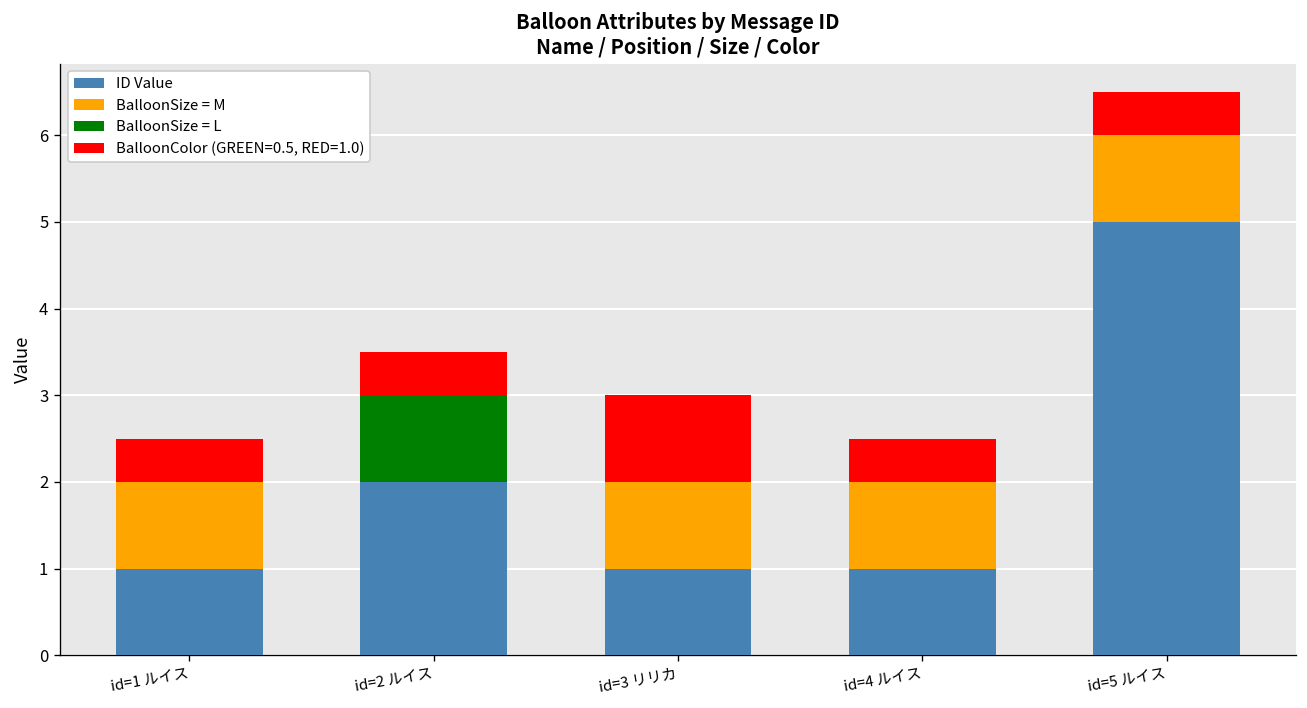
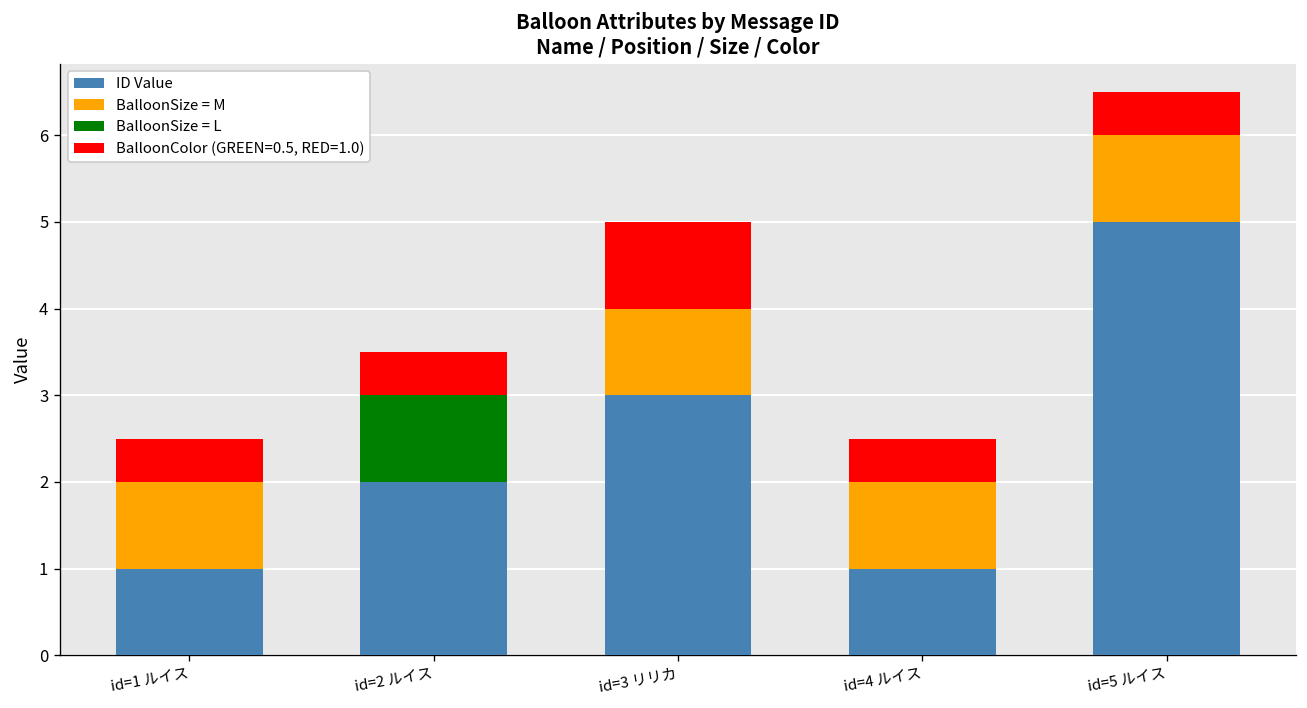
  {
    "ID Value": {
      "id=1 ルイス": 1,
      "id=2 ルイス": 2,
-     "id=3 リリカ": 1,
+     "id=3 リリカ": 3,
      "id=4 ルイス": 1,
      "id=5 ルイス": 5
    },
    "BalloonSize = M": {
      "id=1 ルイス": 1,
      "id=2 ルイス": 0,
      "id=3 リリカ": 1,
      "id=4 ルイス": 1,
      "id=5 ルイス": 1
    },
    "BalloonSize = L": {
      "id=1 ルイス": 0,
      "id=2 ルイス": 1,
      "id=3 リリカ": 0,
      "id=4 ルイス": 0,
      "id=5 ルイス": 0
    },
    "BalloonColor (GREEN=0.5, RED=1.0)": {
      "id=1 ルイス": 0.5,
      "id=2 ルイス": 0.5,
      "id=3 リリカ": 1,
      "id=4 ルイス": 0.5,
      "id=5 ルイス": 0.5
    }
  }
